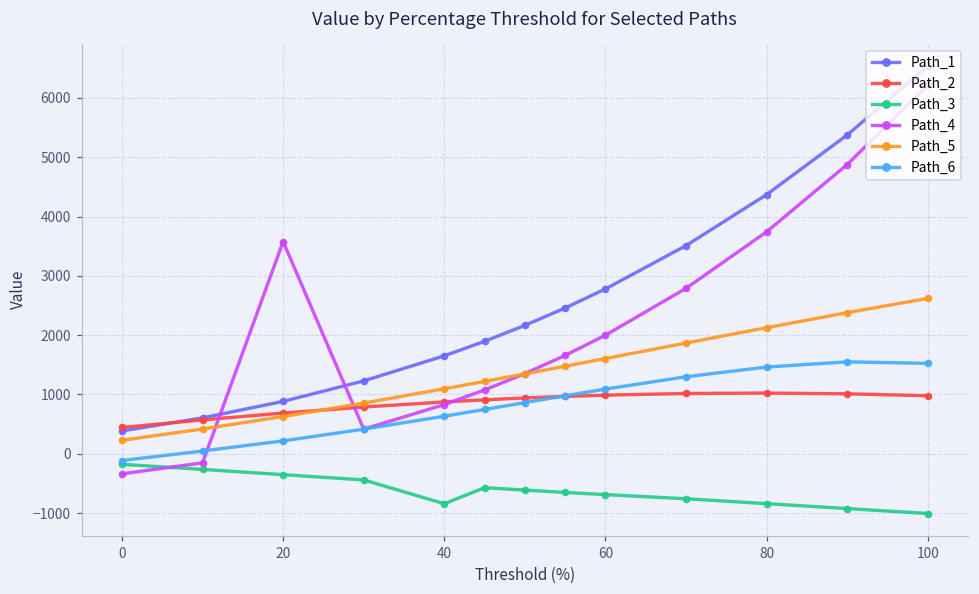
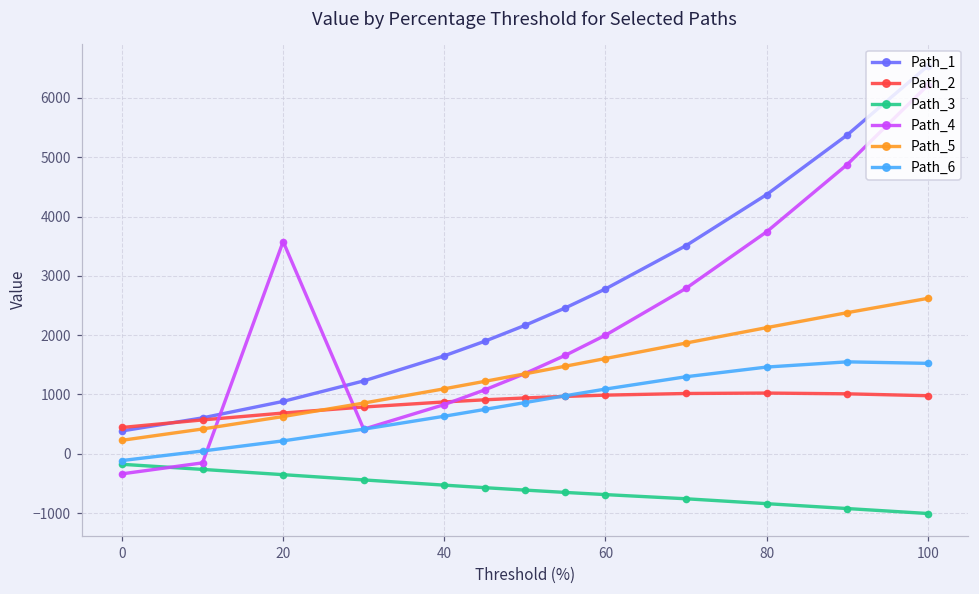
  {
    "Path_1": {
      "0": 400,
      "20": 900,
      "40": 1700,
      "60": 2800,
      "80": 4400
    },
    "Path_2": {
      "0": 400,
      "20": 700,
      "60": 1000,
      "80": 1000,
      "100": 1000
    },
    "Path_3": {
      "0": -200,
      "20": -400,
-     "40": -800,
+     "40": -500,
      "60": -700,
      "80": -800,
      "100": -1000
    },
    "Path_4": {
      "0": -300,
      "20": 3600,
      "60": 2000,
      "80": 3700
    },
    "Path_5": {
      "0": 200,
      "20": 600,
      "40": 1100,
      "60": 1600,
      "80": 2100,
      "100": 2600
    },
    "Path_6": {
      "0": -100,
      "20": 200,
      "40": 600,
      "60": 1100,
      "80": 1500,
      "100": 1500
    }
  }
